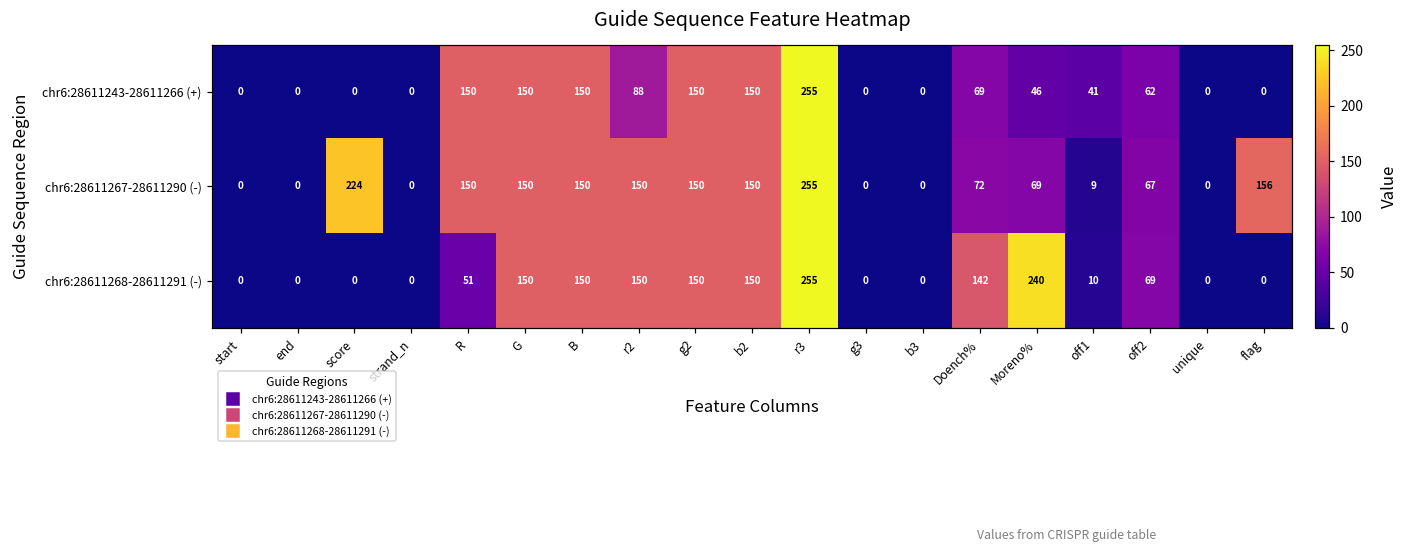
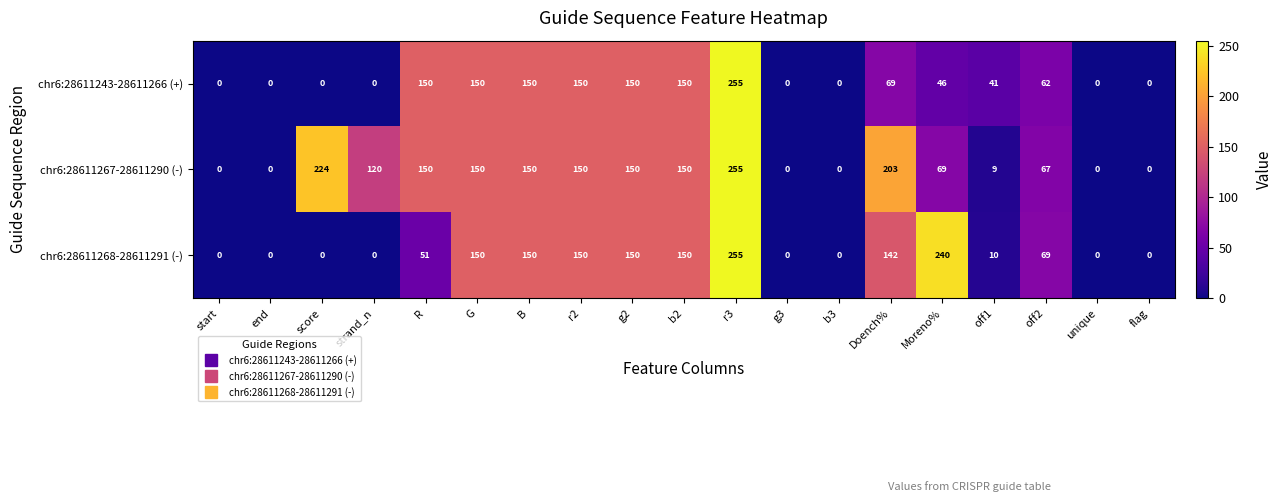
  {
    "chr6:28611243-28611266 (+)": {
      "start": 0,
      "end": 0,
      "score": 0,
      "strand_n": 0,
      "R": 150,
      "G": 150,
      "B": 150,
-     "r2": 88,
+     "r2": 150,
      "g2": 150,
      "b2": 150,
      "r3": 255,
      "g3": 0,
      "b3": 0,
      "Doench%": 69,
      "Moreno%": 46,
      "off1": 41,
      "off2": 62,
      "unique": 0,
      "flag": 0
    },
    "chr6:28611267-28611290 (-)": {
      "start": 0,
      "end": 0,
      "score": 224,
-     "strand_n": 0,
+     "strand_n": 120,
      "R": 150,
      "G": 150,
      "B": 150,
      "r2": 150,
      "g2": 150,
      "b2": 150,
      "r3": 255,
      "g3": 0,
      "b3": 0,
-     "Doench%": 72,
+     "Doench%": 203,
      "Moreno%": 69,
      "off1": 9,
      "off2": 67,
      "unique": 0,
-     "flag": 156
+     "flag": 0
    },
    "chr6:28611268-28611291 (-)": {
      "start": 0,
      "end": 0,
      "score": 0,
      "strand_n": 0,
      "R": 51,
      "G": 150,
      "B": 150,
      "r2": 150,
      "g2": 150,
      "b2": 150,
      "r3": 255,
      "g3": 0,
      "b3": 0,
      "Doench%": 142,
      "Moreno%": 240,
      "off1": 10,
      "off2": 69,
      "unique": 0,
      "flag": 0
    }
  }
